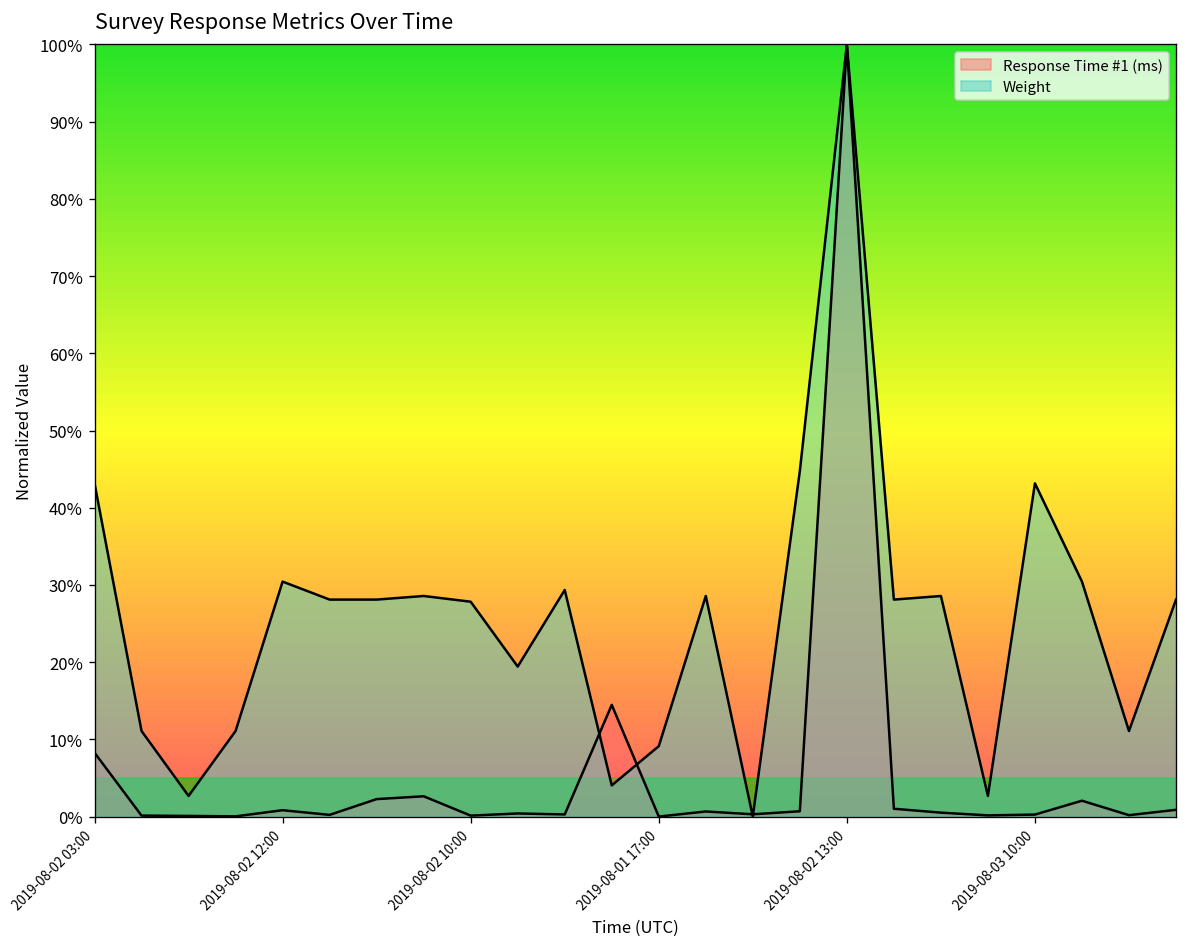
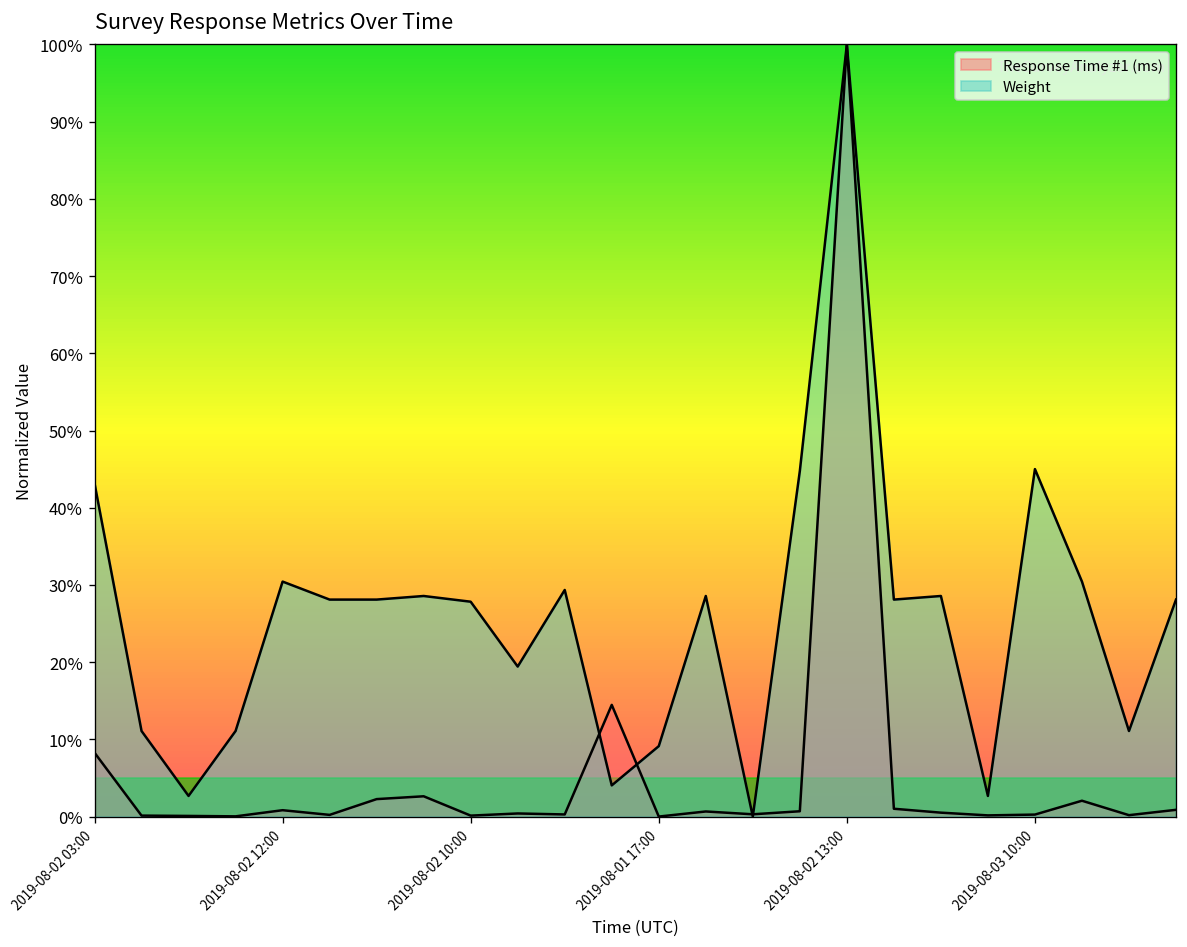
  {
    "Response Time #1 (ms)": {
      "2019-08-02 03:00": "8%"
    },
    "Weight": {
      "2019-08-02 03:00": "43%",
      "2019-08-02 10:00": "28%",
      "2019-08-01 17:00": "9%",
-     "2019-08-03 10:00": "43%"
+     "2019-08-03 10:00": "45%"
    }
  }
